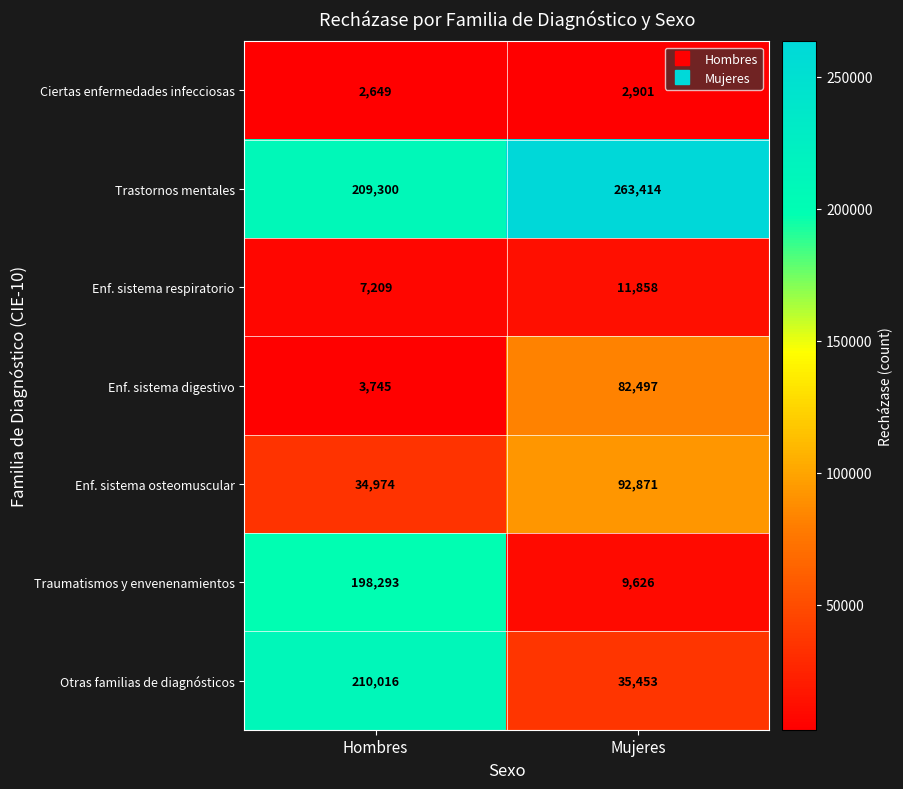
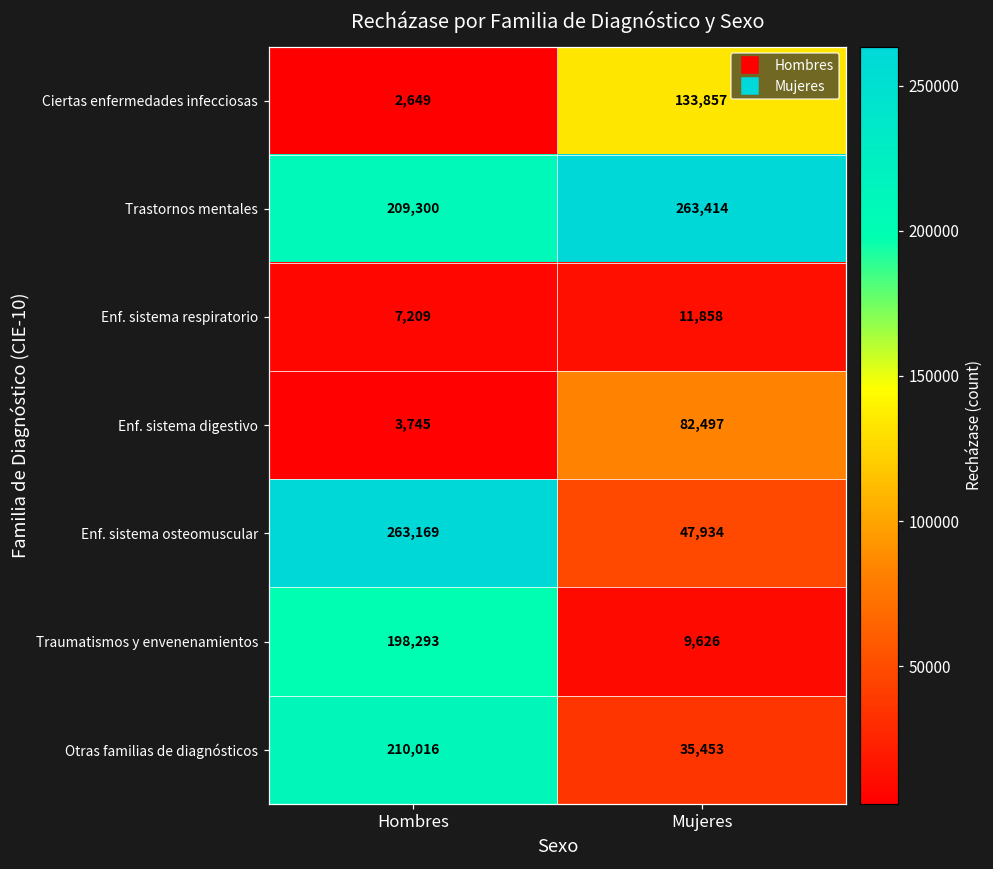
  {
    "Ciertas enfermedades infecciosas": {
      "Hombres": "2,649",
-     "Mujeres": "2,901"
+     "Mujeres": "133,857"
    },
    "Trastornos mentales": {
      "Hombres": "209,300",
      "Mujeres": "263,414"
    },
    "Enf. sistema respiratorio": {
      "Hombres": "7,209",
      "Mujeres": "11,858"
    },
    "Enf. sistema digestivo": {
      "Hombres": "3,745",
      "Mujeres": "82,497"
    },
    "Enf. sistema osteomuscular": {
-     "Hombres": "34,974",
-     "Mujeres": "92,871"
+     "Hombres": "263,169",
+     "Mujeres": "47,934"
    },
    "Traumatismos y envenenamientos": {
      "Hombres": "198,293",
      "Mujeres": "9,626"
    },
    "Otras familias de diagnósticos": {
      "Hombres": "210,016",
      "Mujeres": "35,453"
    }
  }
